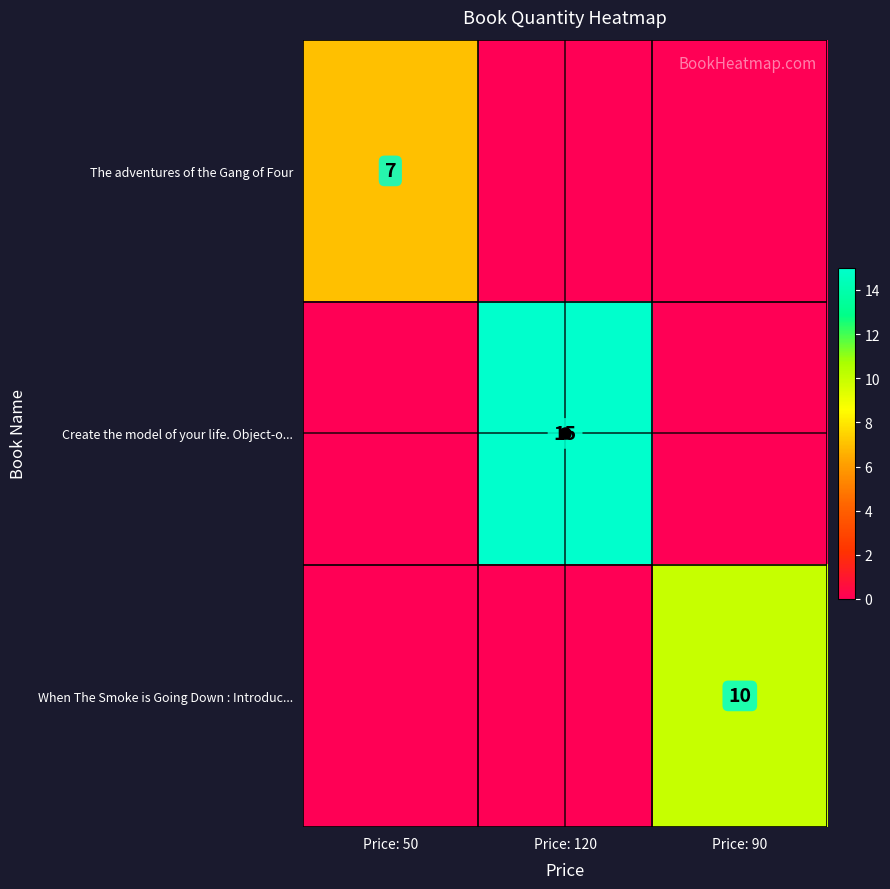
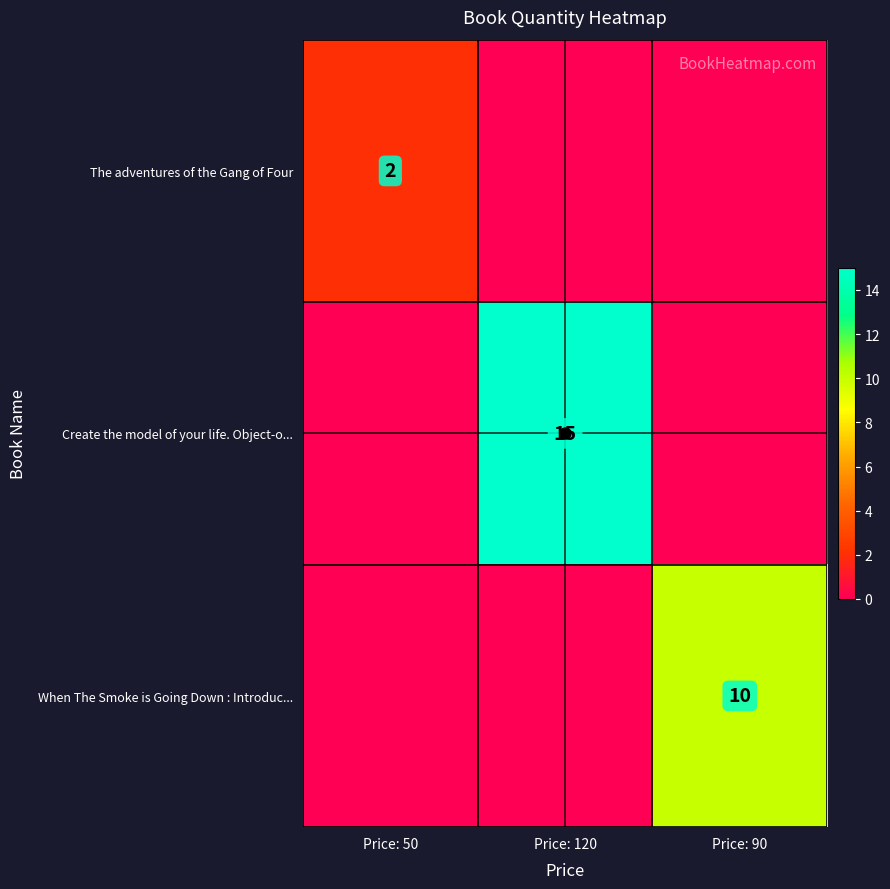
  {
    "The adventures of the Gang of Four": {
-     "Price: 50": 7
+     "Price: 50": 2
    }
  }
